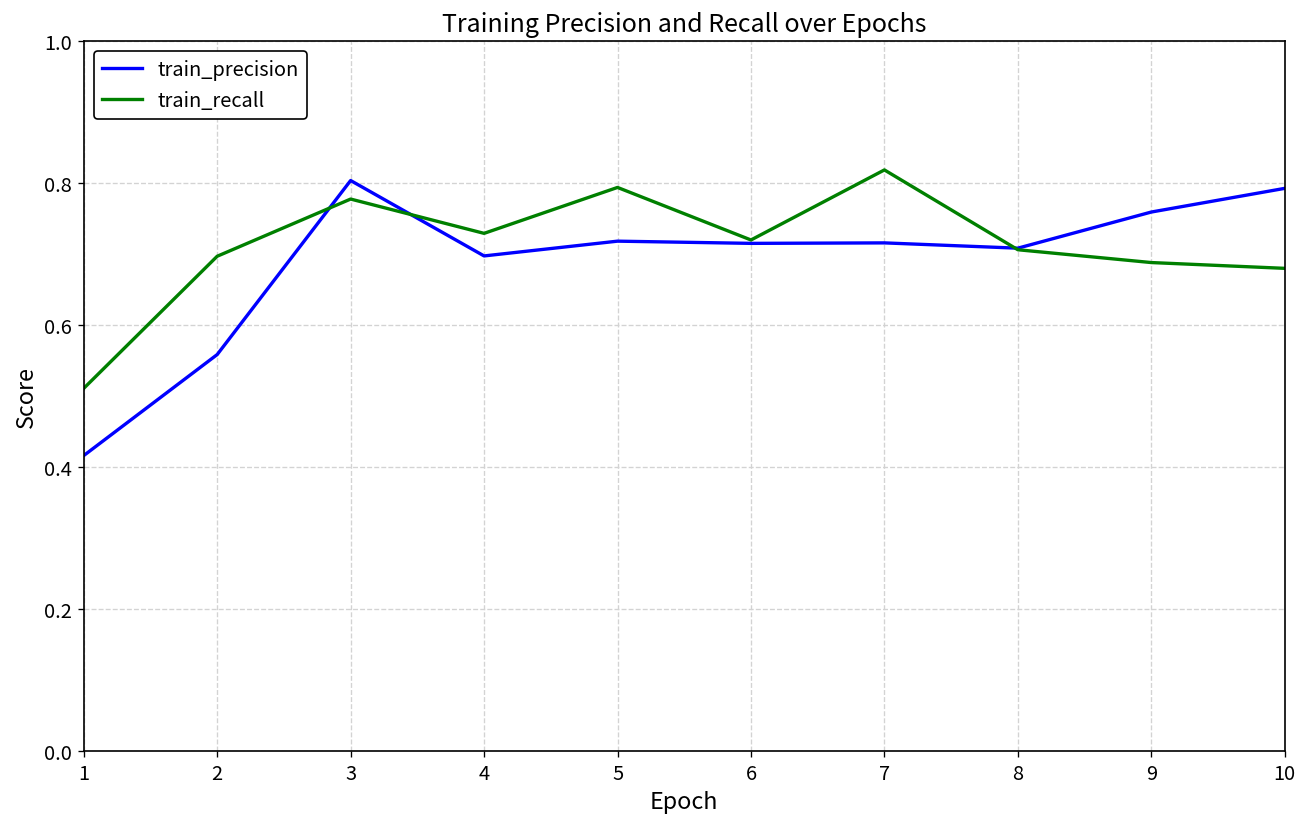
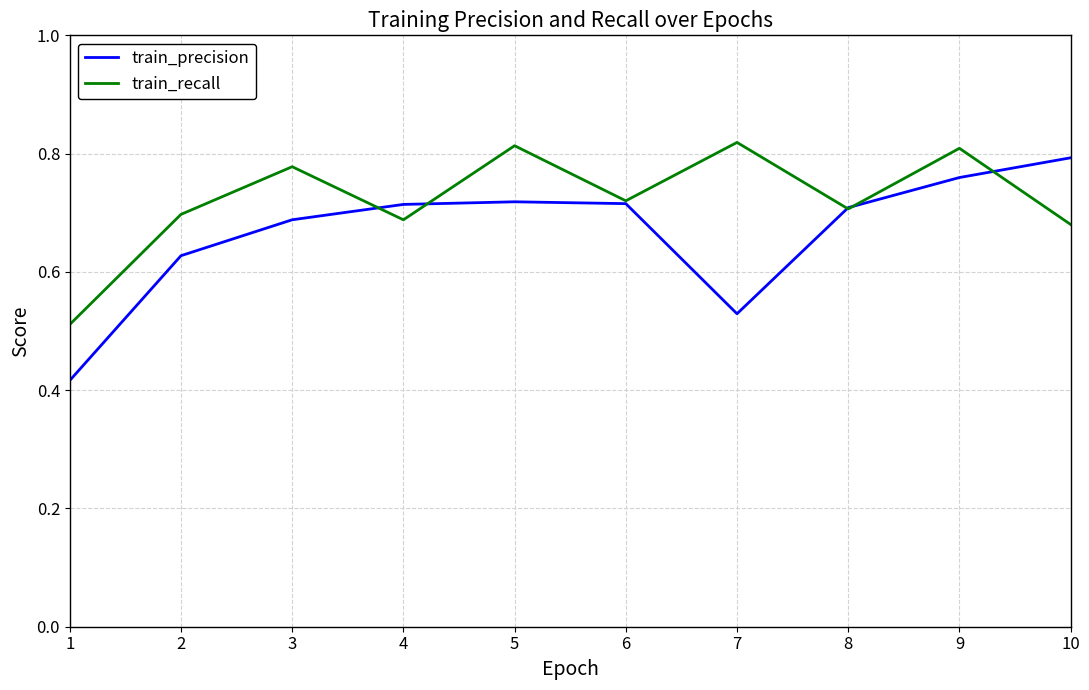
  {
    "train_precision": {
      "1": 0.42,
-     "2": 0.56,
-     "3": 0.80,
-     "4": 0.70,
+     "2": 0.63,
+     "3": 0.69,
+     "4": 0.71,
      "5": 0.72,
      "6": 0.72,
-     "7": 0.72,
+     "7": 0.53,
      "9": 0.76,
      "10": 0.79
    },
    "train_recall": {
      "1": 0.51,
      "2": 0.70,
      "3": 0.78,
-     "4": 0.73,
-     "5": 0.79,
+     "4": 0.69,
+     "5": 0.81,
      "6": 0.72,
      "7": 0.82,
-     "9": 0.69,
+     "9": 0.81,
      "10": 0.68
    }
  }
